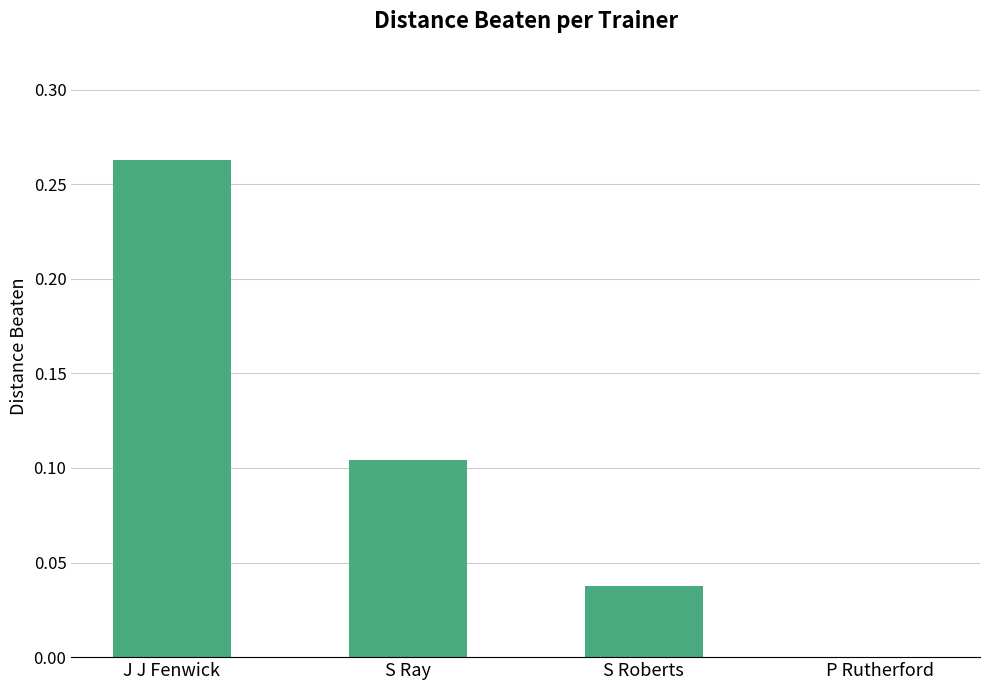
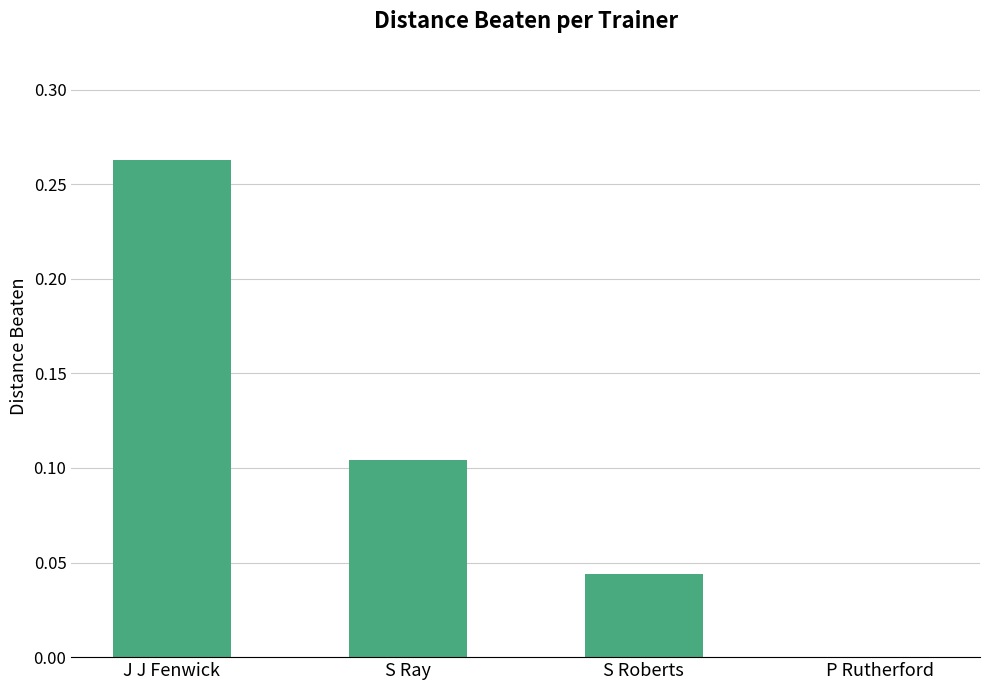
  {
    "J J Fenwick": 0.263,
    "S Ray": 0.104,
-   "S Roberts": 0.037,
+   "S Roberts": 0.044,
    "P Rutherford": 0.000
  }
